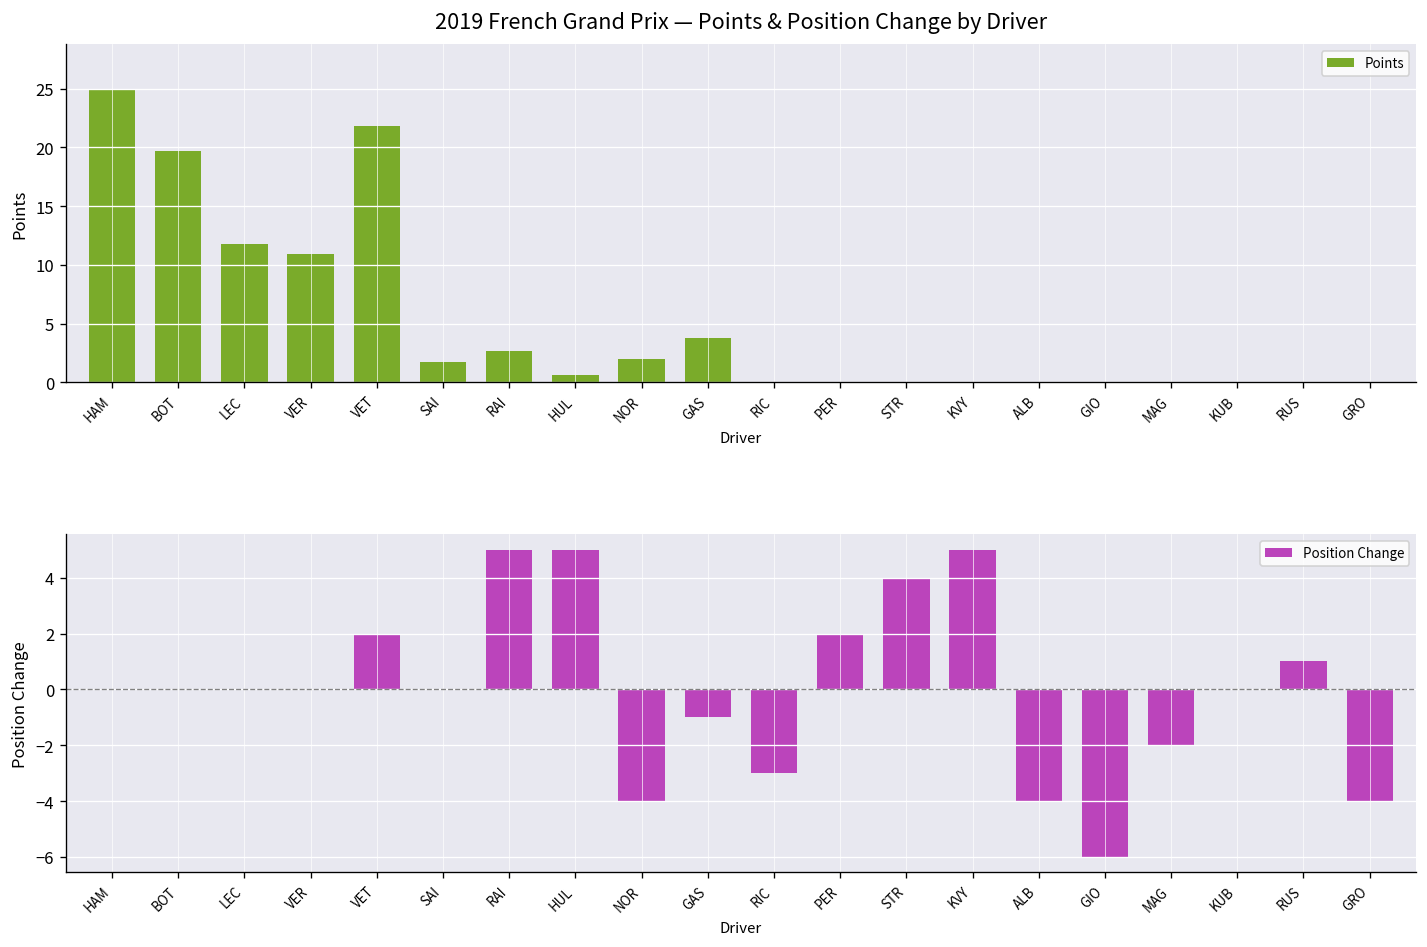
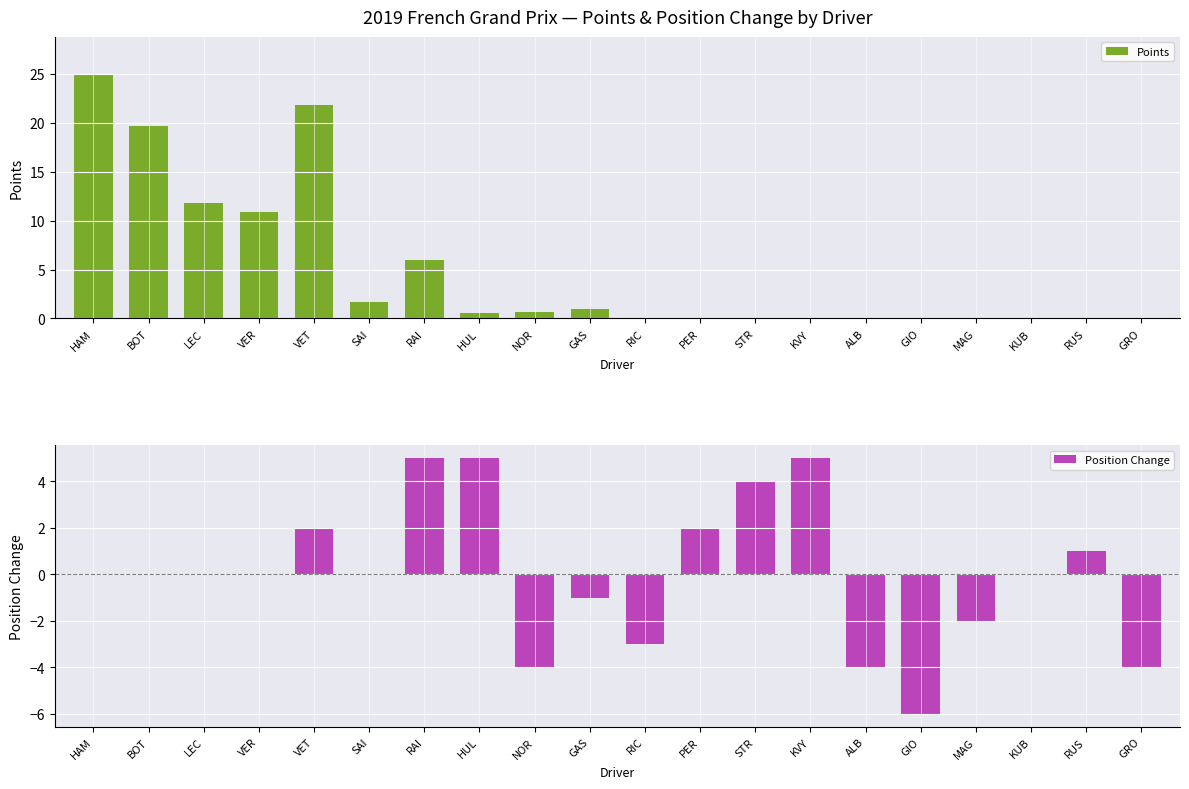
  {
    "2019 French Grand Prix — Points & Position Change by Driver": {
      "HAM": 25,
      "BOT": 20,
      "LEC": 12,
      "VER": 11,
      "VET": 22,
      "SAI": 2,
-     "RAI": 3,
+     "RAI": 6,
      "HUL": 1,
-     "NOR": 2,
-     "GAS": 4,
+     "NOR": 1,
+     "GAS": 1,
      "RIC": 0,
      "PER": 0,
      "STR": 0,
      "KVY": 0,
      "ALB": 0,
      "GIO": 0,
      "MAG": 0,
      "KUB": 0,
      "RUS": 0,
      "GRO": 0
    }
  }
